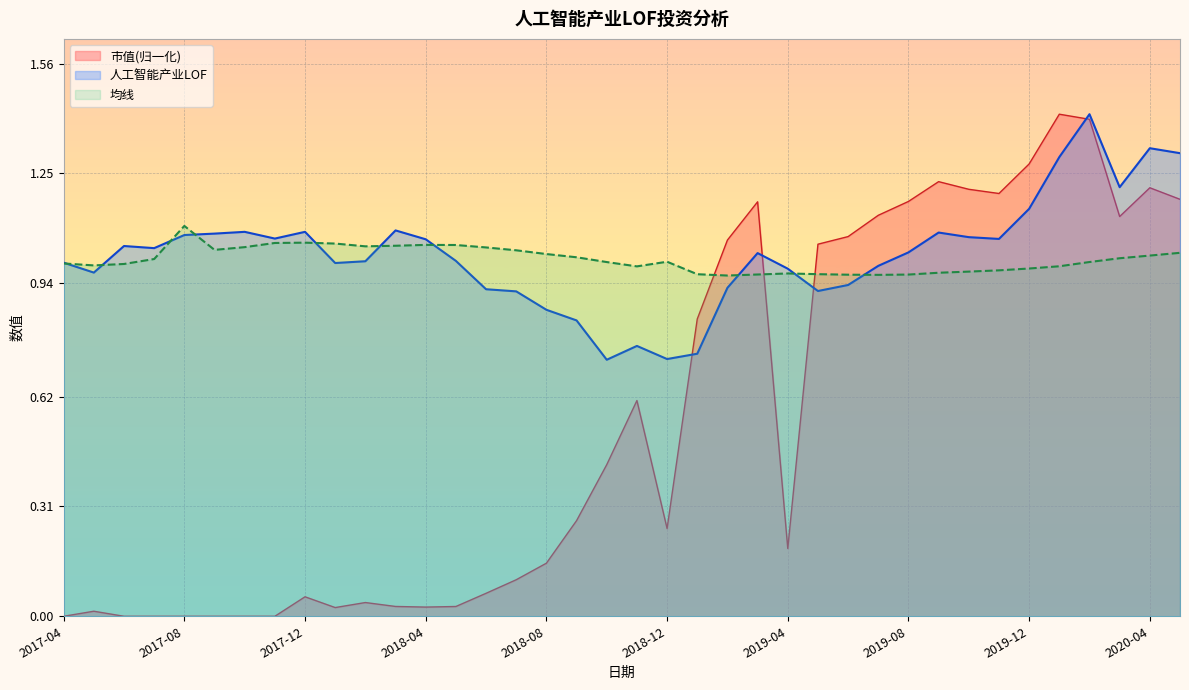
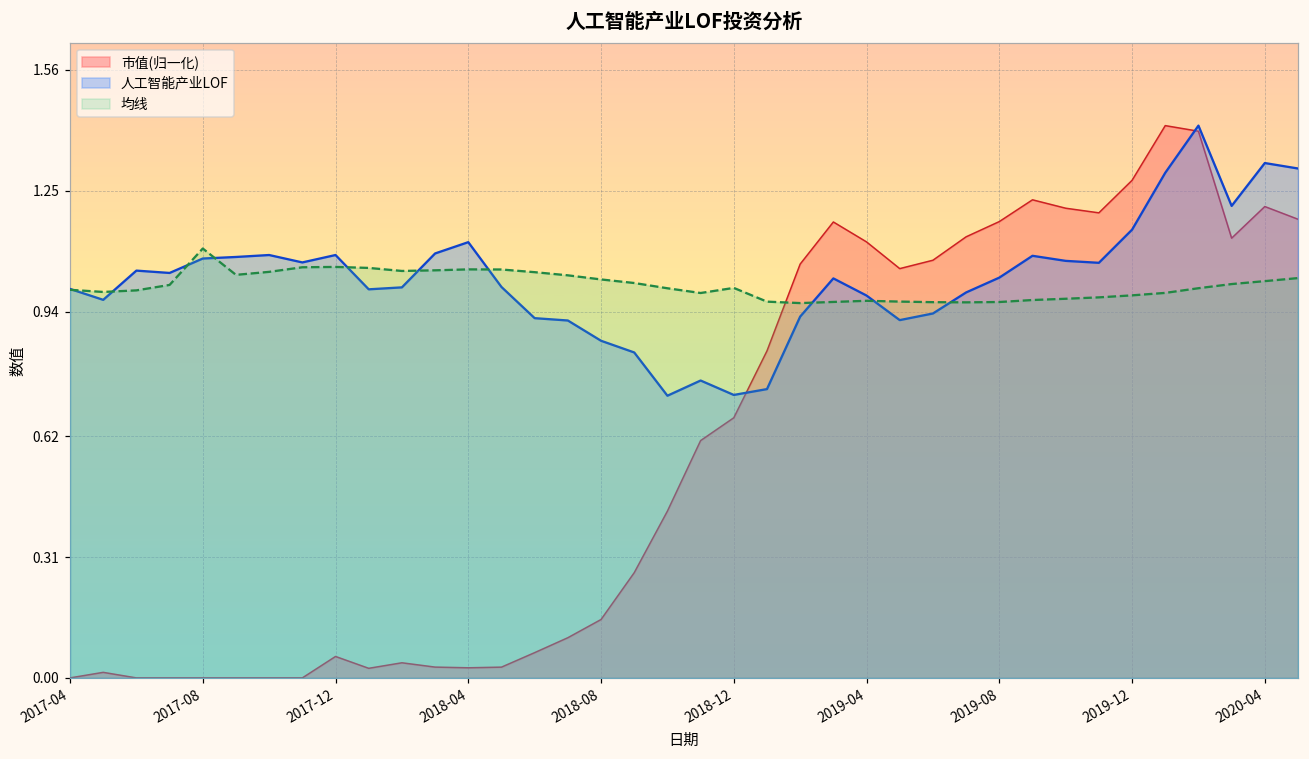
  {
    "市值(归一化)": {
      "2017-04": 0.00,
      "2017-08": 0.00,
      "2017-12": 0.05,
      "2018-04": 0.03,
      "2018-08": 0.15,
-     "2018-12": 0.25,
-     "2019-04": 0.19,
+     "2018-12": 0.67,
+     "2019-04": 1.12,
      "2019-08": 1.17,
      "2019-12": 1.28,
      "2020-04": 1.21
    },
    "人工智能产业LOF": {
      "2017-08": 1.08,
      "2017-12": 1.09,
-     "2018-04": 1.06,
+     "2018-04": 1.12,
      "2018-08": 0.87,
      "2018-12": 0.73,
      "2019-04": 0.98,
      "2019-08": 1.03,
      "2019-12": 1.15,
      "2020-04": 1.32
    },
    "均线": {
      "2017-08": 1.10,
      "2017-12": 1.05,
      "2018-04": 1.05,
      "2018-08": 1.02,
      "2018-12": 1.00,
      "2019-04": 0.97,
      "2019-08": 0.96,
      "2019-12": 0.98,
      "2020-04": 1.02
    }
  }
